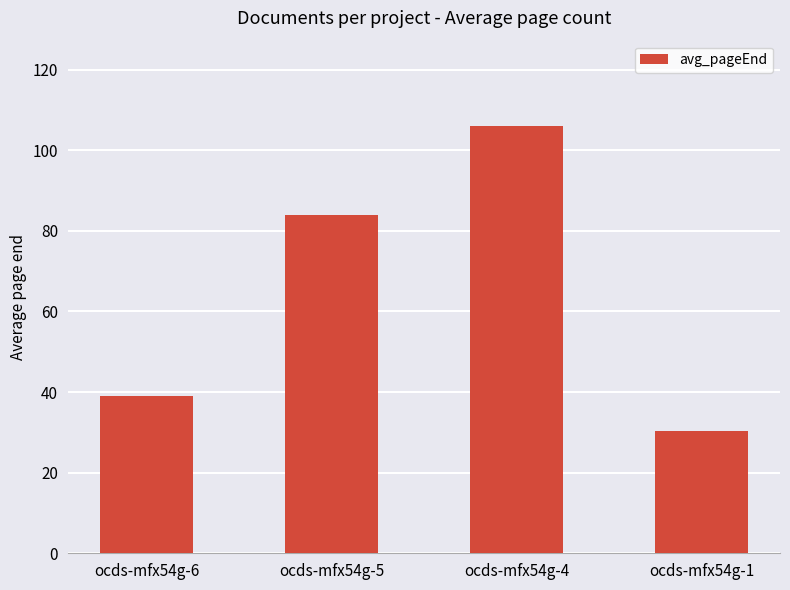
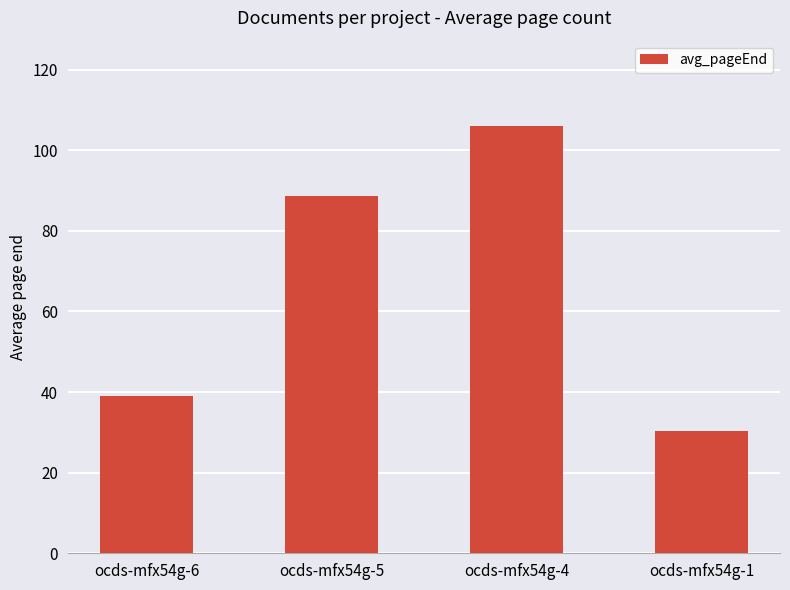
  {
    "ocds-mfx54g-6": 39,
-   "ocds-mfx54g-5": 84,
+   "ocds-mfx54g-5": 89,
    "ocds-mfx54g-4": 106,
    "ocds-mfx54g-1": 30
  }
